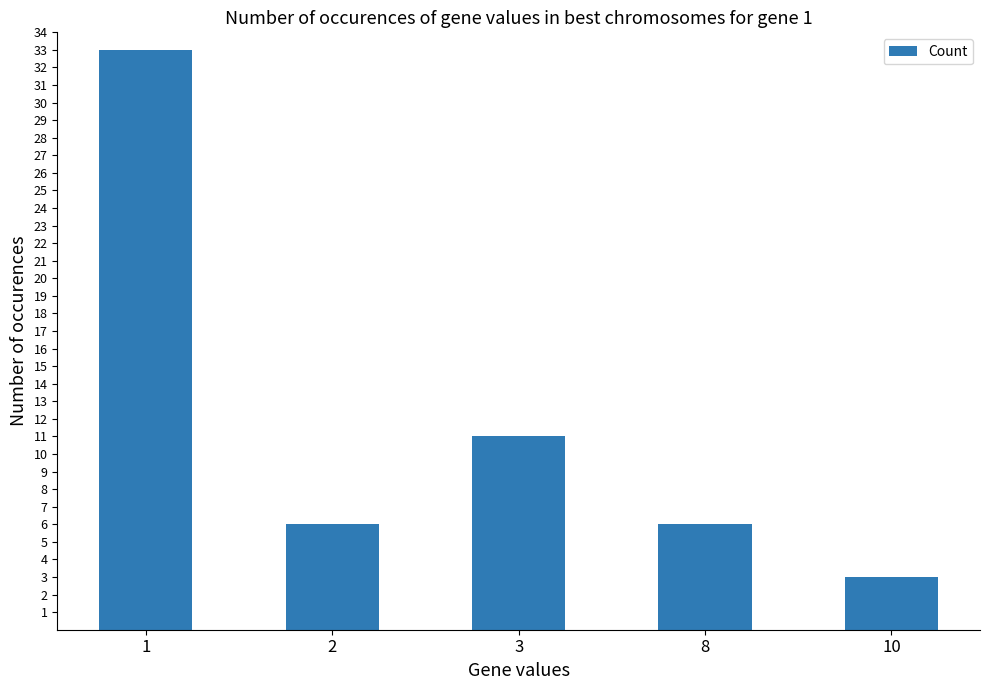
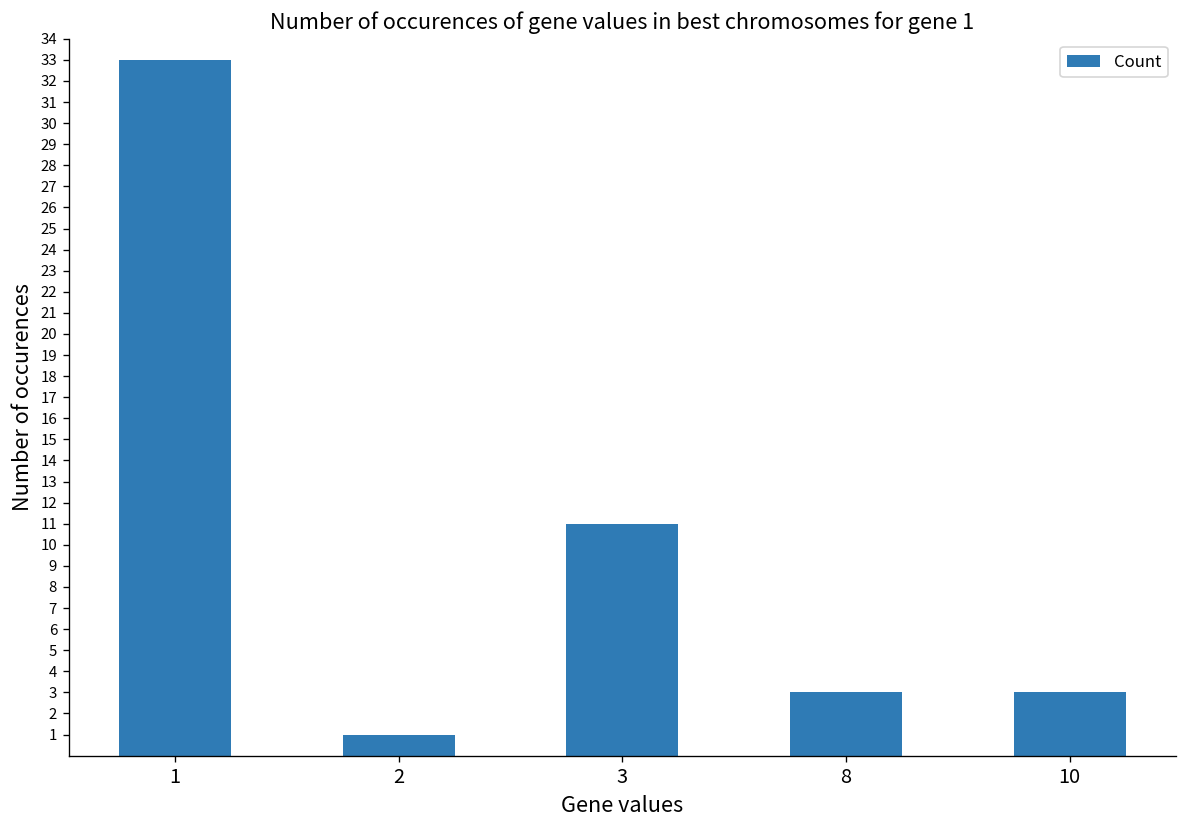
  {
    "1": 33,
-   "2": 6,
+   "2": 1,
    "3": 11,
-   "8": 6,
+   "8": 3,
    "10": 3
  }
